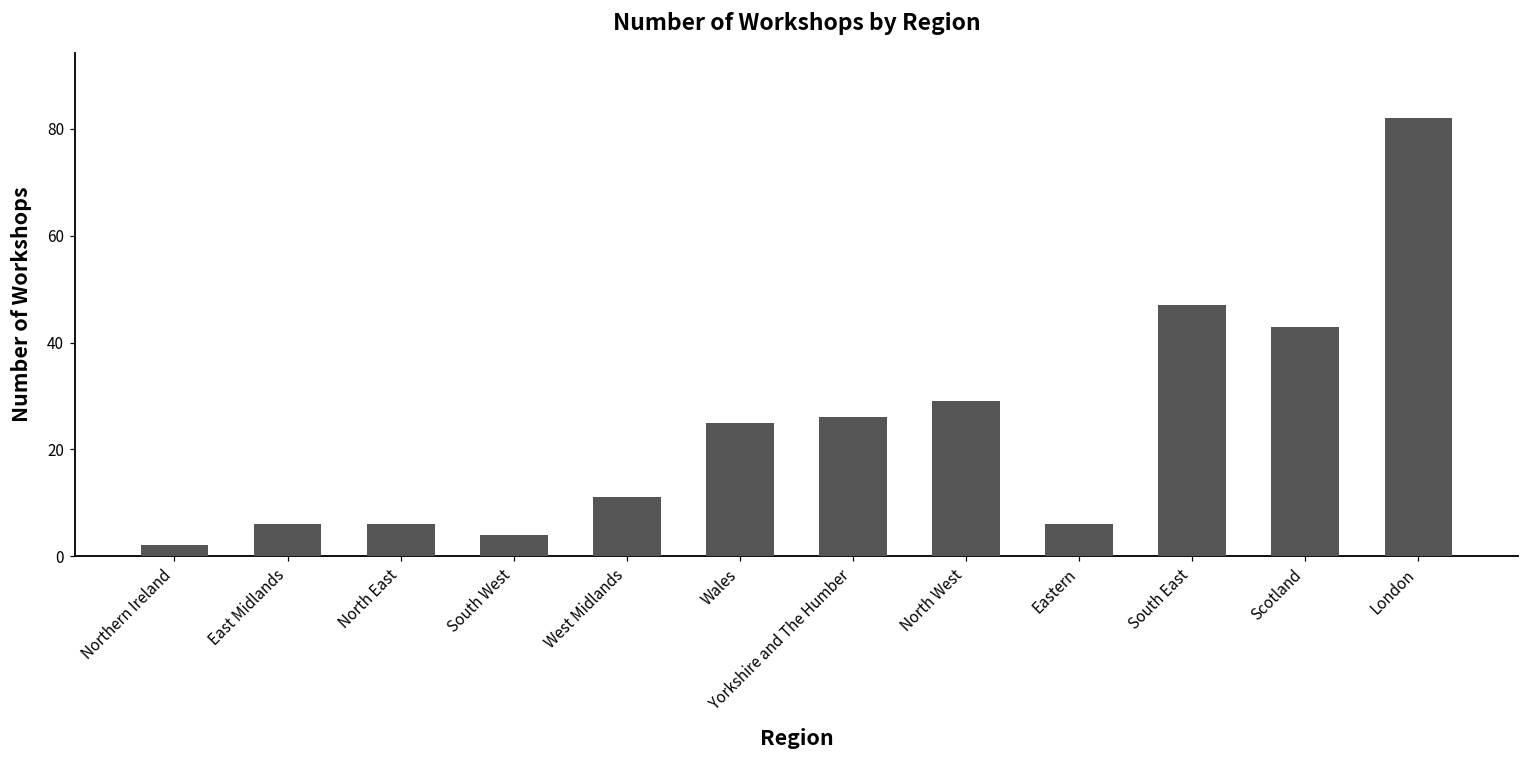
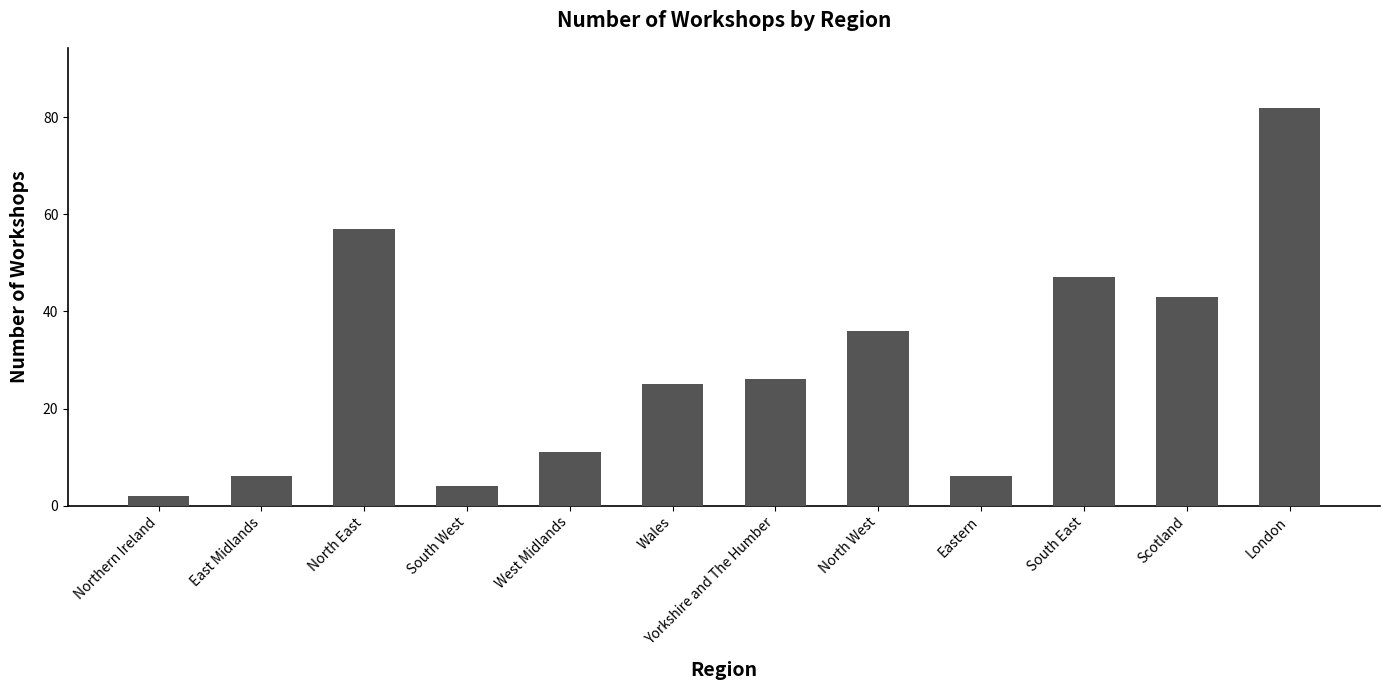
  {
    "Northern Ireland": 2,
    "East Midlands": 6,
-   "North East": 6,
+   "North East": 57,
    "South West": 4,
    "West Midlands": 11,
    "Wales": 25,
    "Yorkshire and The Humber": 26,
-   "North West": 29,
+   "North West": 36,
    "Eastern": 6,
    "South East": 47,
    "Scotland": 43,
    "London": 82
  }
